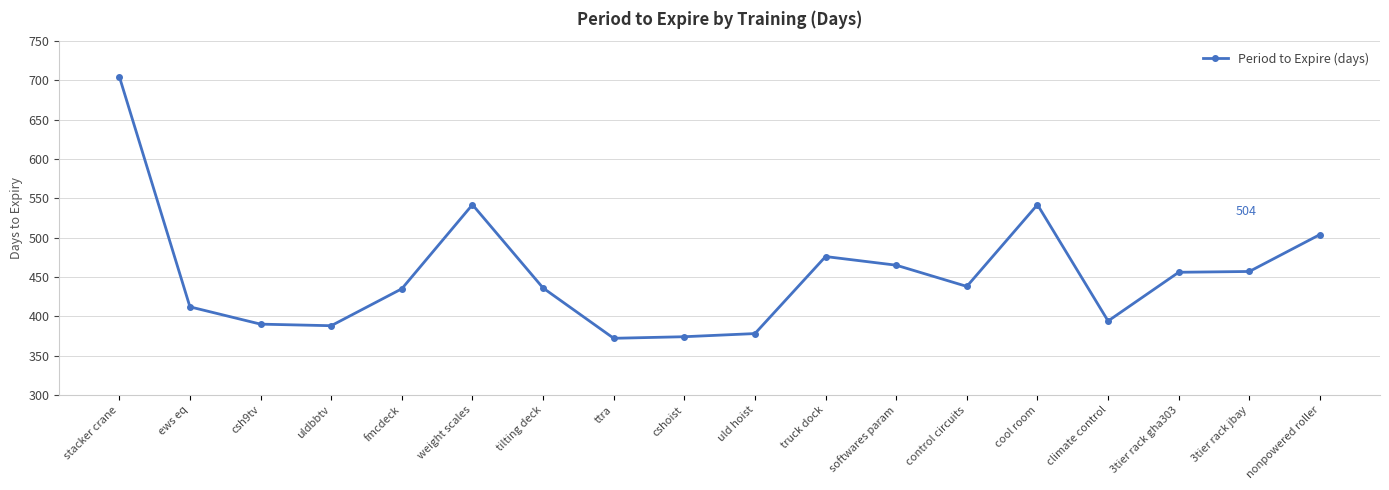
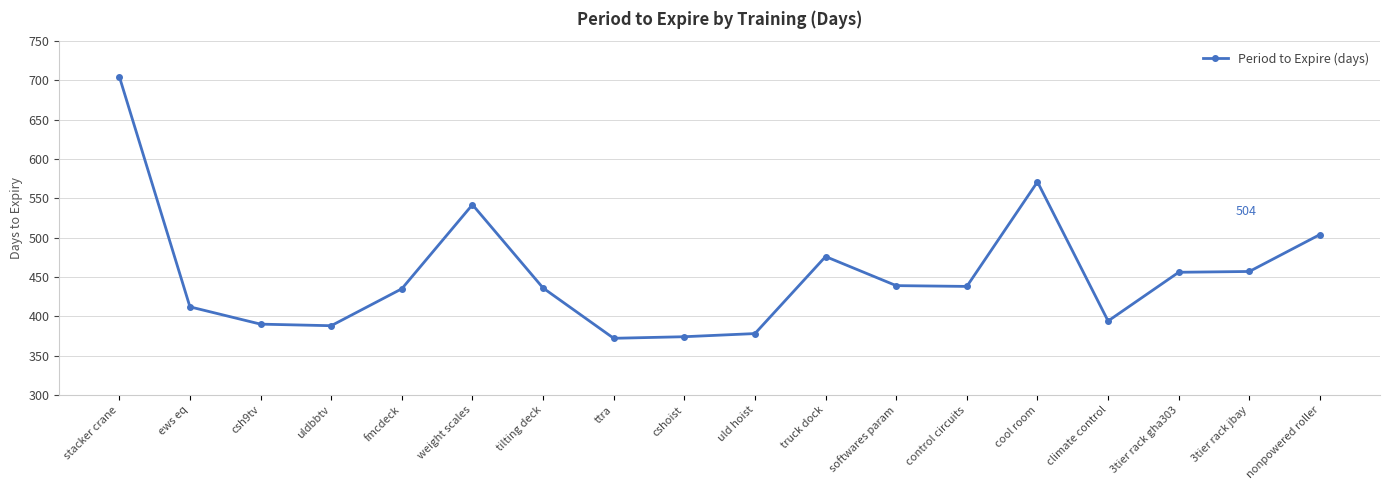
  {
    "stacker crane": 710,
    "ews eq": 410,
    "csh9tv": 390,
    "uldbbtv": 390,
    "fmcdeck": 440,
    "weight scales": 540,
    "tilting deck": 440,
    "ttra": 370,
    "cshoist": 370,
    "uld hoist": 380,
    "truck dock": 480,
-   "softwares param": 470,
+   "softwares param": 440,
    "control circuits": 440,
-   "cool room": 540,
+   "cool room": 570,
    "climate control": 390,
    "3tier rack gha303": 460,
    "3tier rack jbay": 460,
    "nonpowered roller": 500
  }
